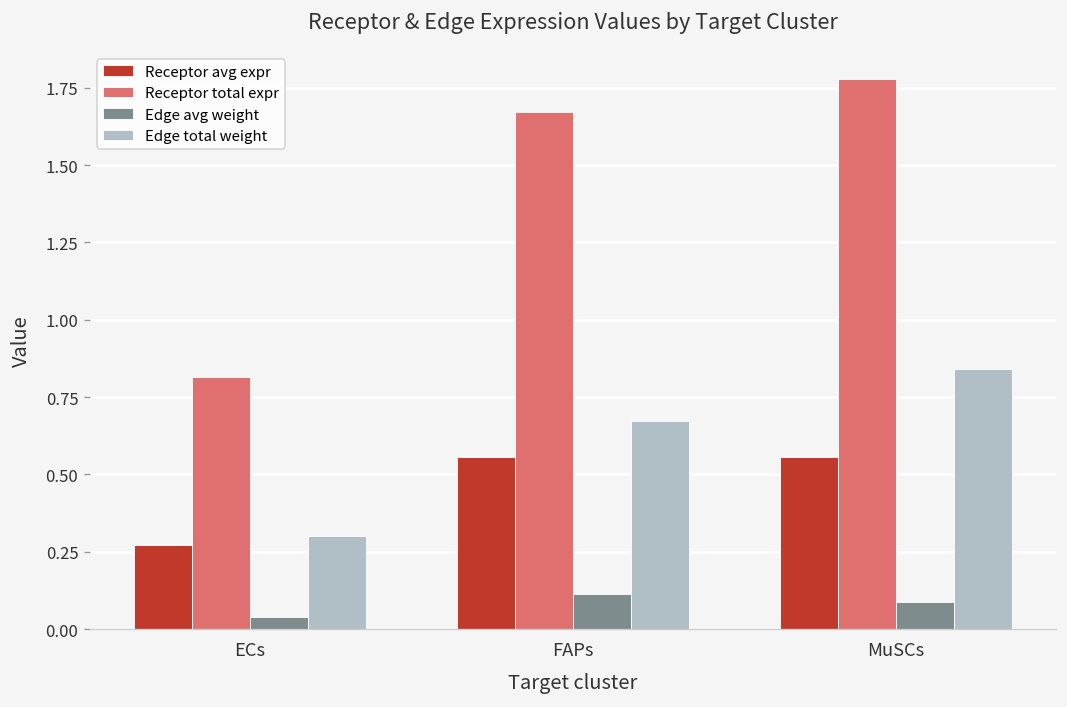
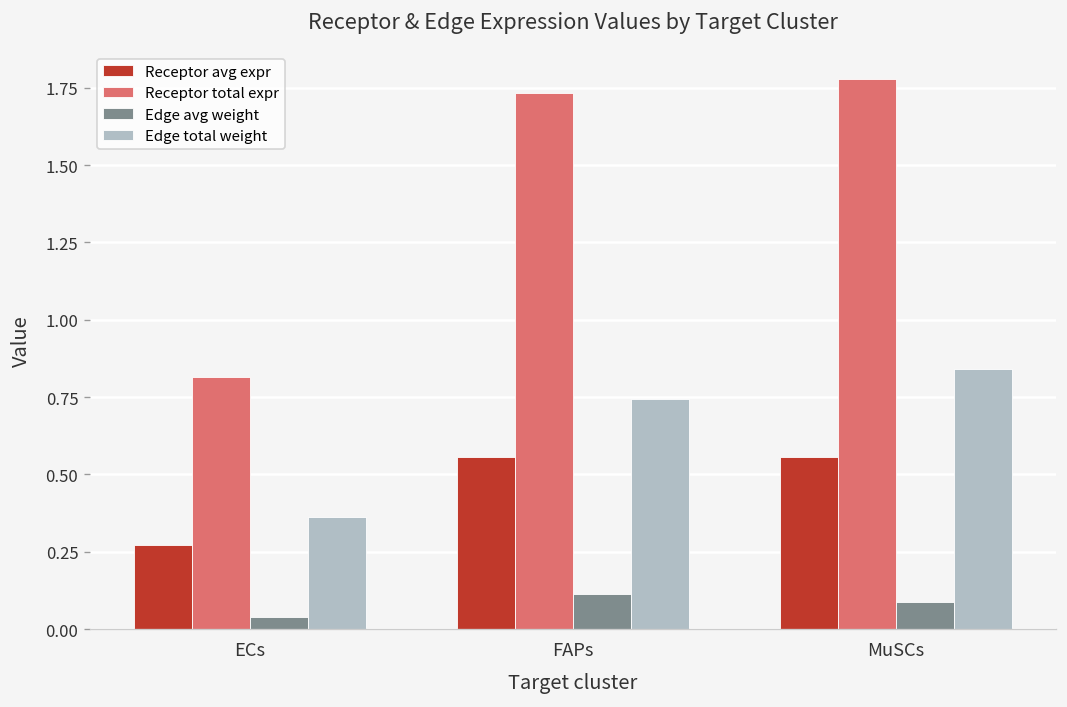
  {
    "Receptor avg expr": {
      "ECs": 0.27,
      "FAPs": 0.56,
      "MuSCs": 0.56
    },
    "Receptor total expr": {
      "ECs": 0.81,
-     "FAPs": 1.67,
+     "FAPs": 1.73,
      "MuSCs": 1.78
    },
    "Edge avg weight": {
      "ECs": 0.04,
      "FAPs": 0.11,
      "MuSCs": 0.09
    },
    "Edge total weight": {
-     "ECs": 0.30,
-     "FAPs": 0.67,
+     "ECs": 0.36,
+     "FAPs": 0.74,
      "MuSCs": 0.84
    }
  }
